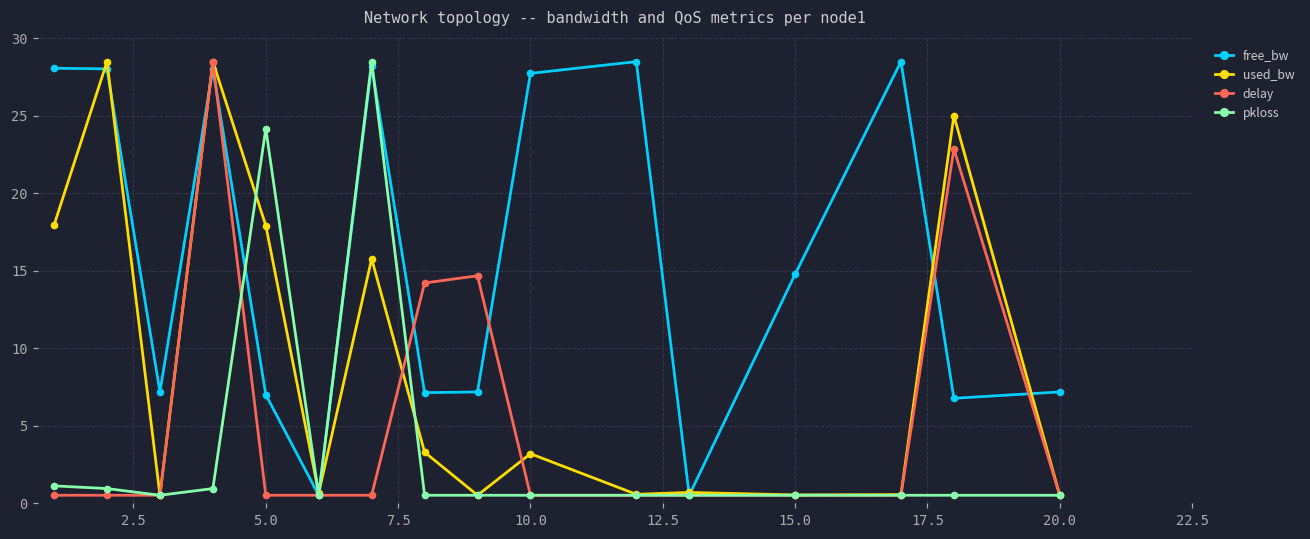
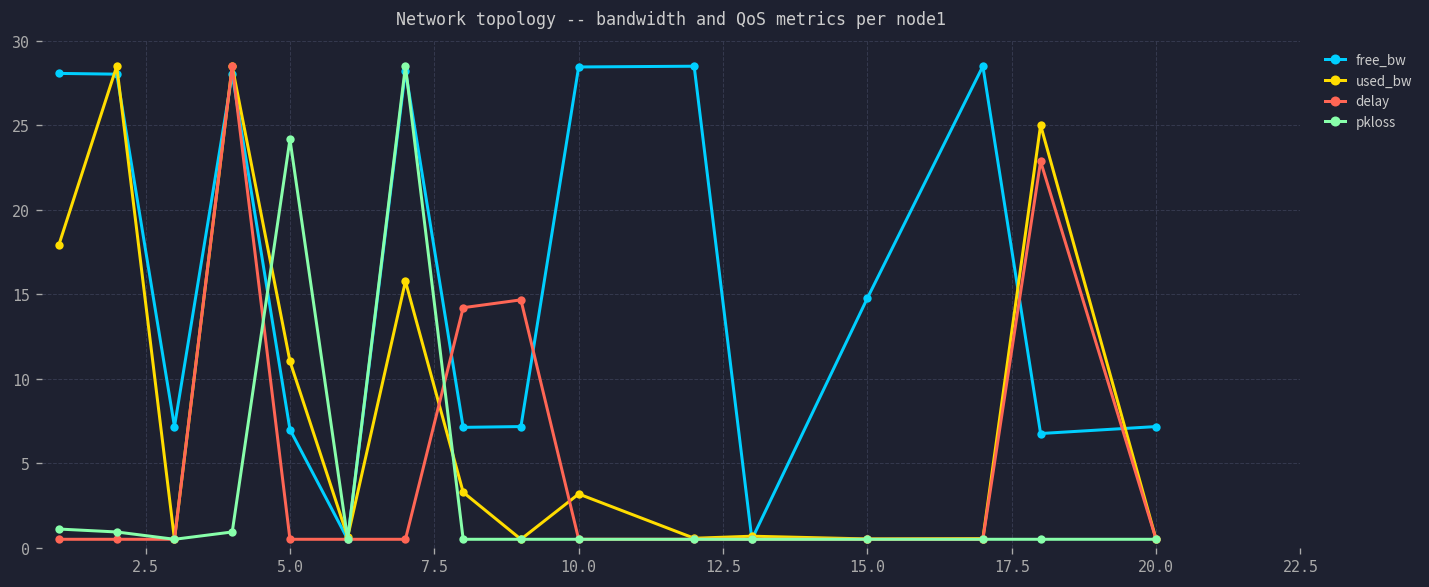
  {
    "free_bw": {
      "5.0": 7.0,
-     "10.0": 27.7,
+     "10.0": 28.5,
      "15.0": 14.8,
      "20.0": 7.2
    },
    "used_bw": {
-     "5.0": 17.9,
+     "5.0": 11.0,
      "10.0": 3.2
    },
    "delay": {
      "5.0": 0.5
    },
    "pkloss": {
      "5.0": 24.2
    }
  }
